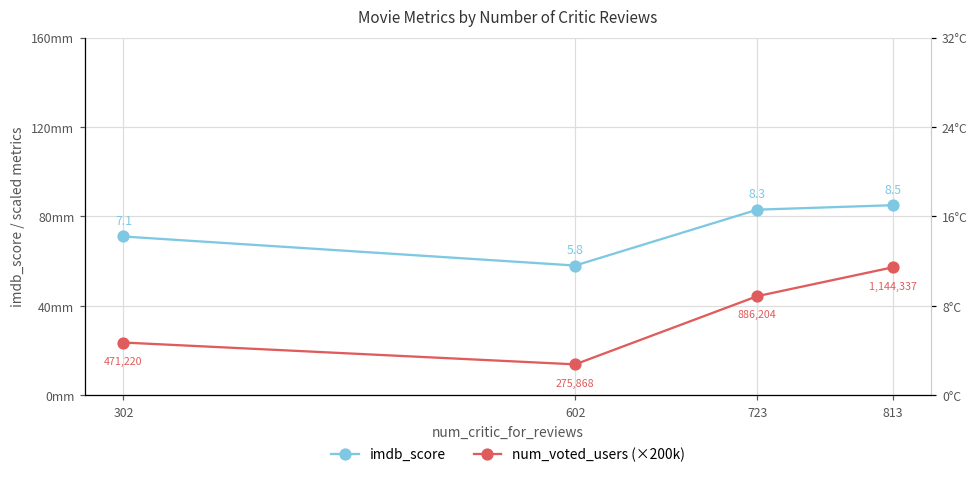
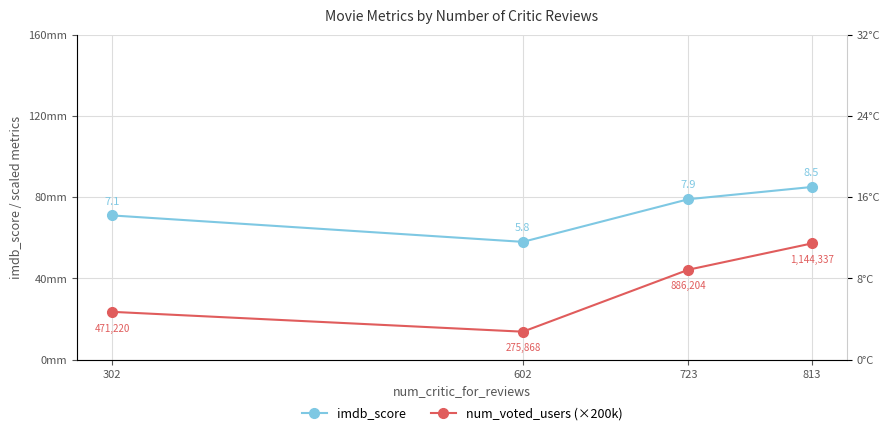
  {
    "imdb_score": {
      "302": 7.1,
      "602": 5.8,
-     "723": 8.3,
+     "723": 7.9,
      "813": 8.5
    }
  }
